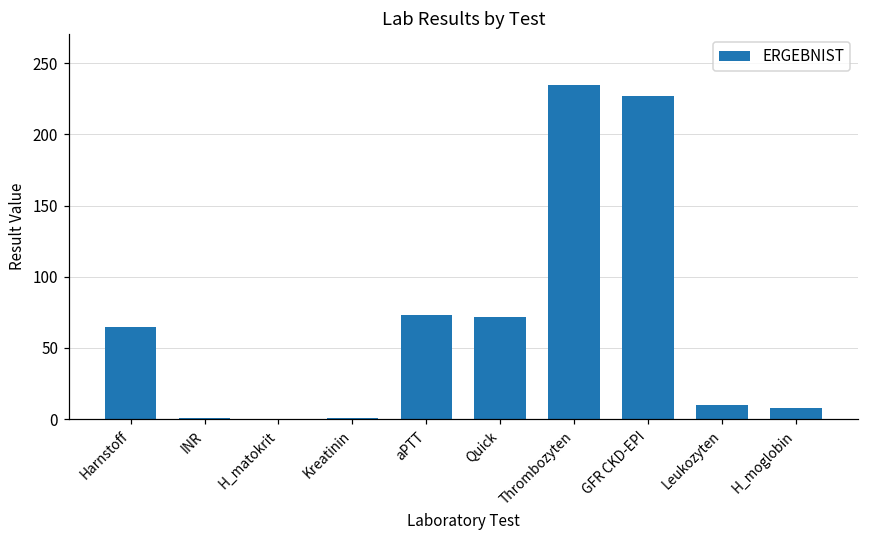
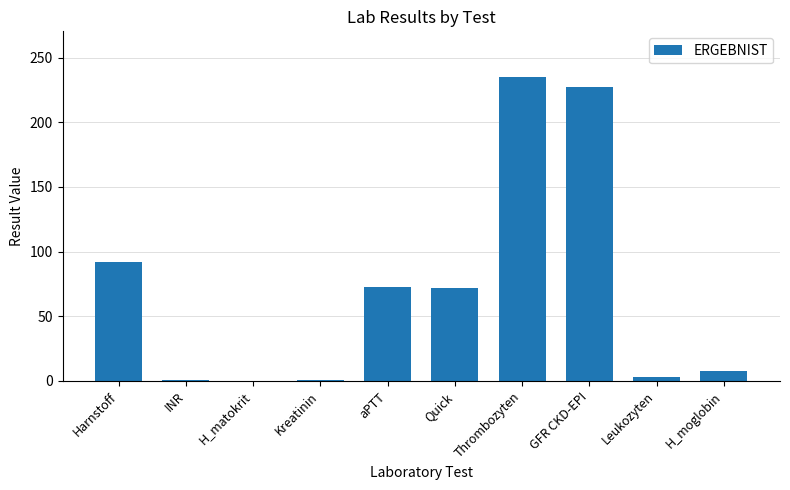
  {
-   "Harnstoff": 65,
+   "Harnstoff": 92,
    "H_matokrit": 0,
    "aPTT": 73,
    "Quick": 72,
    "Thrombozyten": 235,
    "GFR CKD-EPI": 227,
-   "Leukozyten": 10,
+   "Leukozyten": 3,
    "H_moglobin": 8
  }
